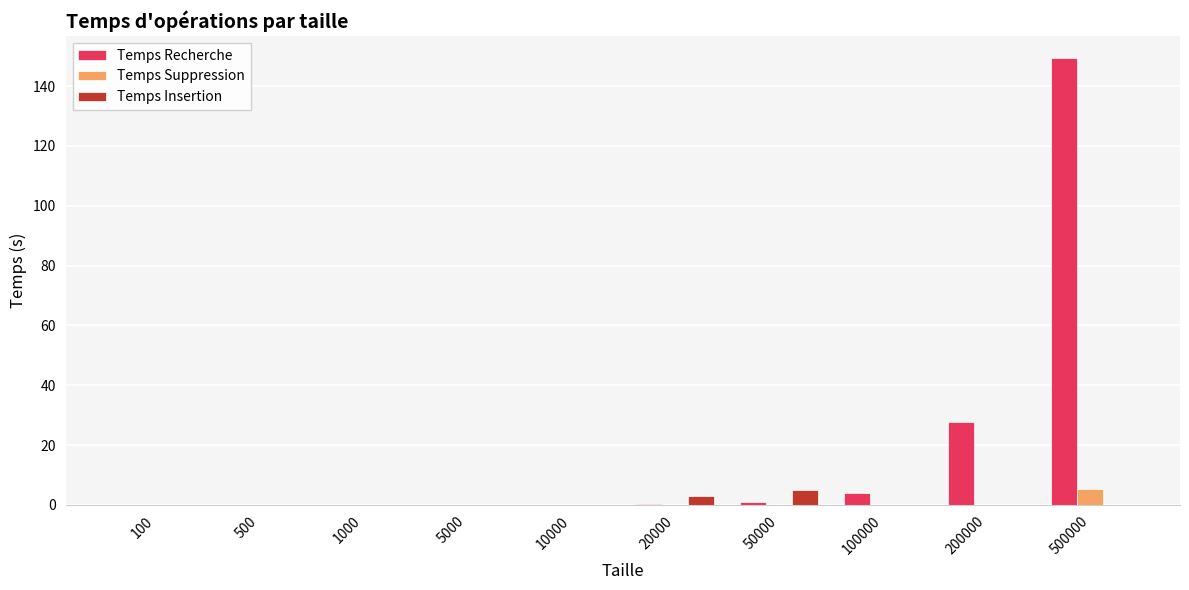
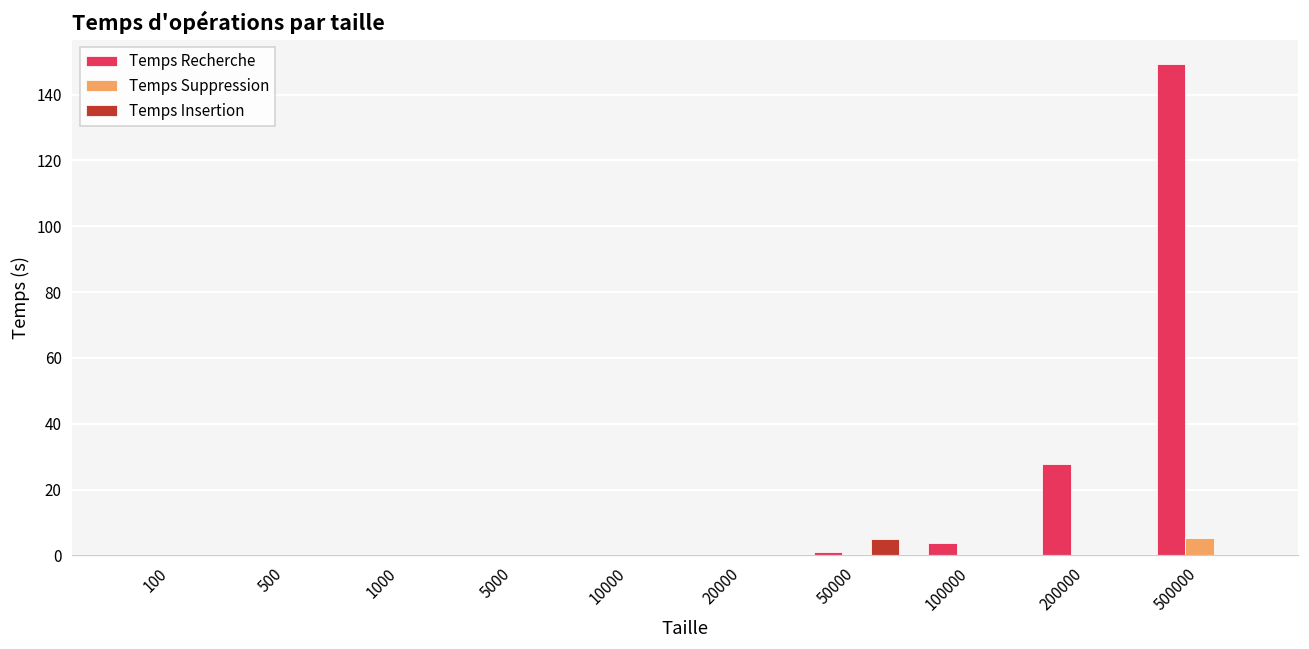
  {
    "Temps Recherche": {
      "100": 0,
      "500": 0,
      "50000": 1,
      "100000": 4,
      "200000": 28,
      "500000": 149
    },
    "Temps Suppression": {
      "100": 0,
      "500": 0,
      "1000": 0,
      "500000": 5
    },
    "Temps Insertion": {
      "100": 0,
      "500": 0,
      "1000": 0,
      "5000": 0,
      "10000": 0,
-     "20000": 3,
+     "20000": 0,
      "50000": 5
    }
  }
